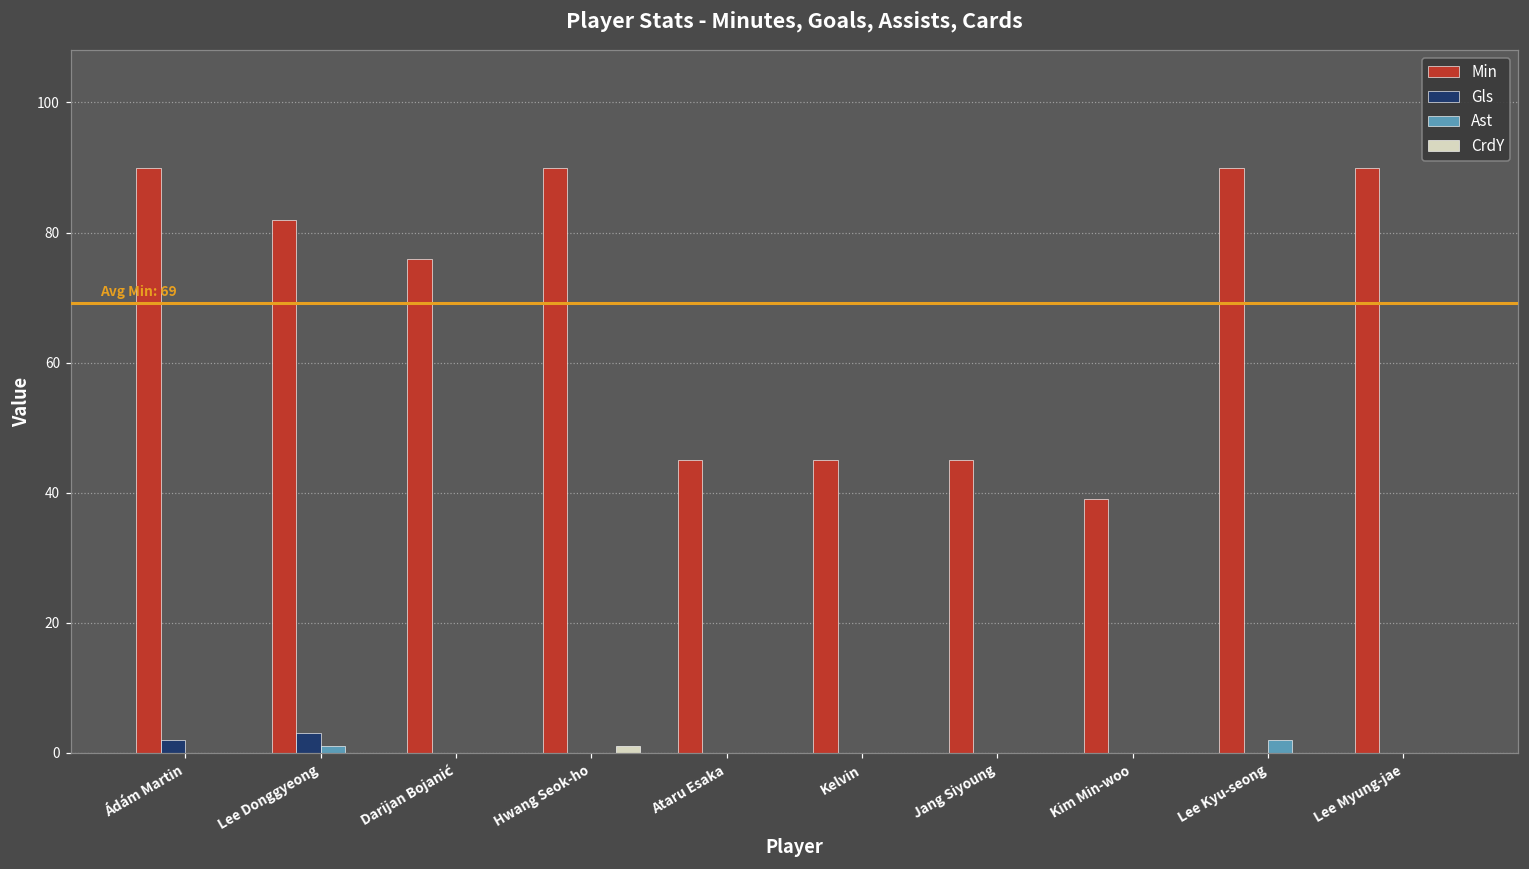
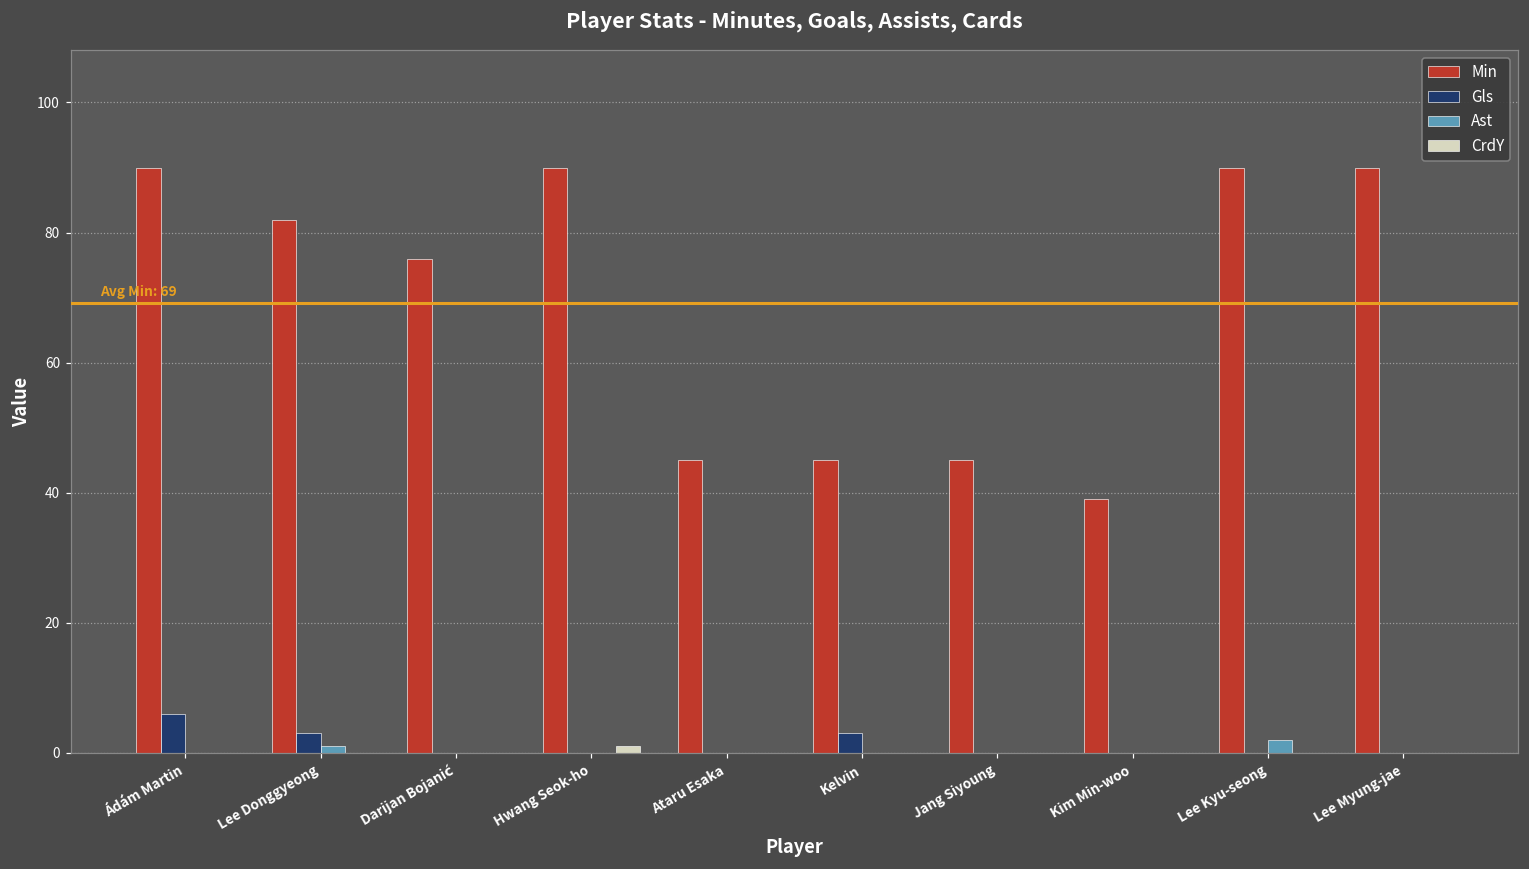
  {
    "Min": {
      "Lee Donggyeong": 82,
      "Darijan Bojanić": 76,
      "Hwang Seok-ho": 90,
      "Ataru Esaka": 45,
      "Kelvin": 45,
      "Jang Siyoung": 45,
      "Kim Min-woo": 39,
      "Lee Kyu-seong": 90,
      "Lee Myung-jae": 90
    },
    "Gls": {
-     "Ádám Martin": 2,
+     "Ádám Martin": 6,
      "Lee Donggyeong": 3,
      "Darijan Bojanić": 0,
      "Hwang Seok-ho": 0,
      "Ataru Esaka": 0,
-     "Kelvin": 0,
+     "Kelvin": 3,
      "Jang Siyoung": 0,
      "Kim Min-woo": 0,
      "Lee Kyu-seong": 0,
      "Lee Myung-jae": 0
    },
    "Ast": {
      "Ádám Martin": 0,
      "Lee Donggyeong": 1,
      "Darijan Bojanić": 0,
      "Hwang Seok-ho": 0,
      "Ataru Esaka": 0,
      "Kelvin": 0,
      "Jang Siyoung": 0,
      "Kim Min-woo": 0,
      "Lee Kyu-seong": 2,
      "Lee Myung-jae": 0
    },
    "CrdY": {
      "Ádám Martin": 0,
      "Lee Donggyeong": 0,
      "Darijan Bojanić": 0,
      "Hwang Seok-ho": 1,
      "Ataru Esaka": 0,
      "Kelvin": 0,
      "Jang Siyoung": 0,
      "Kim Min-woo": 0,
      "Lee Kyu-seong": 0,
      "Lee Myung-jae": 0
    }
  }
